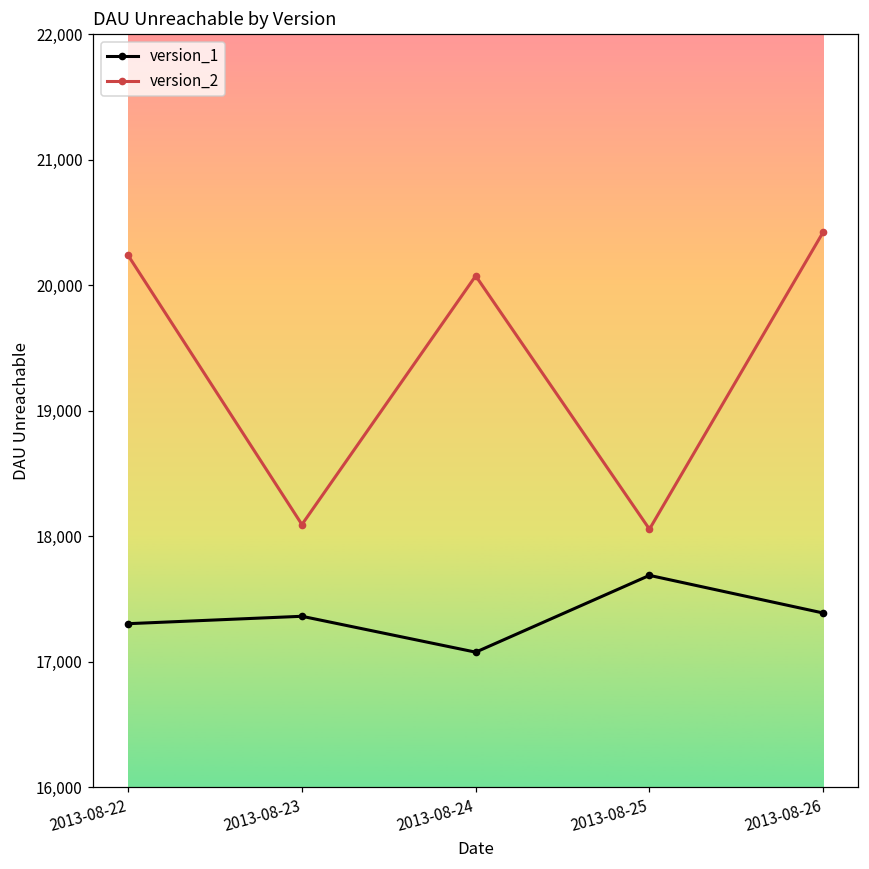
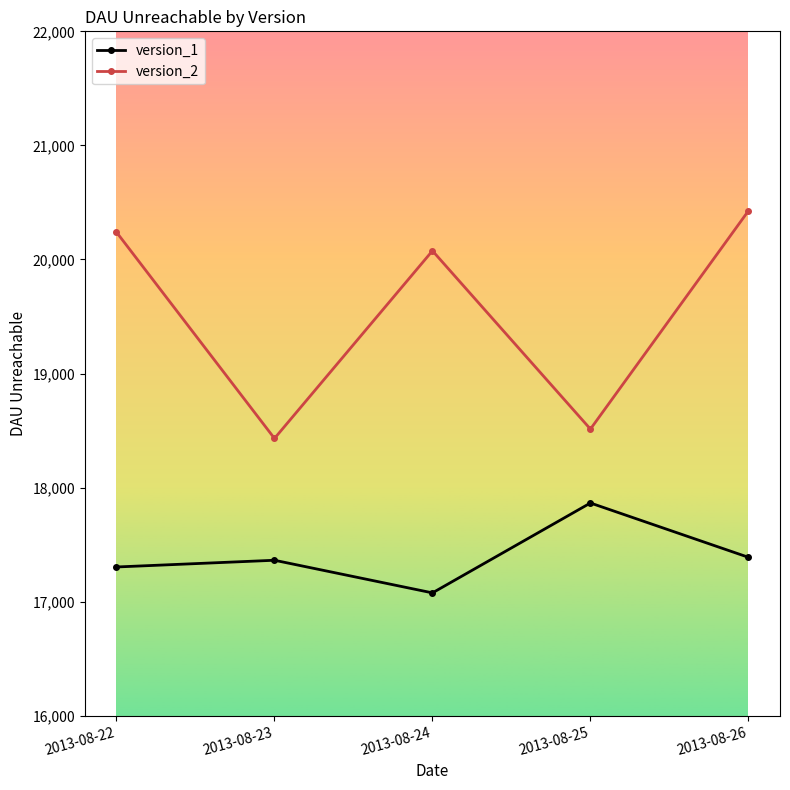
  {
    "version_1": {
      "2013-08-22": "17,300",
      "2013-08-23": "17,360",
      "2013-08-24": "17,080",
-     "2013-08-25": "17,690",
+     "2013-08-25": "17,870",
      "2013-08-26": "17,390"
    },
    "version_2": {
      "2013-08-22": "20,240",
-     "2013-08-23": "18,090",
+     "2013-08-23": "18,430",
      "2013-08-24": "20,080",
-     "2013-08-25": "18,060",
+     "2013-08-25": "18,510",
      "2013-08-26": "20,430"
    }
  }
